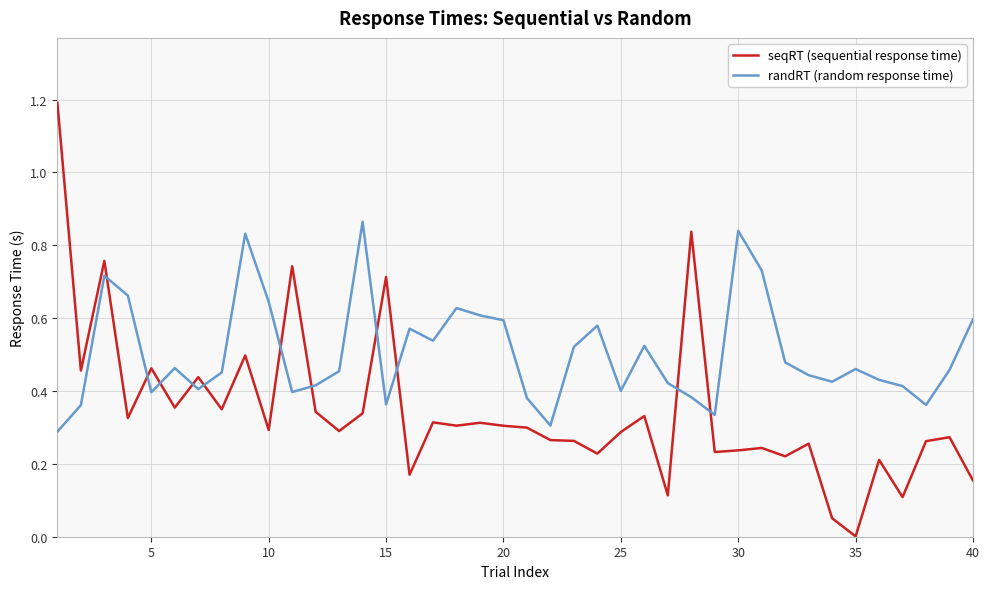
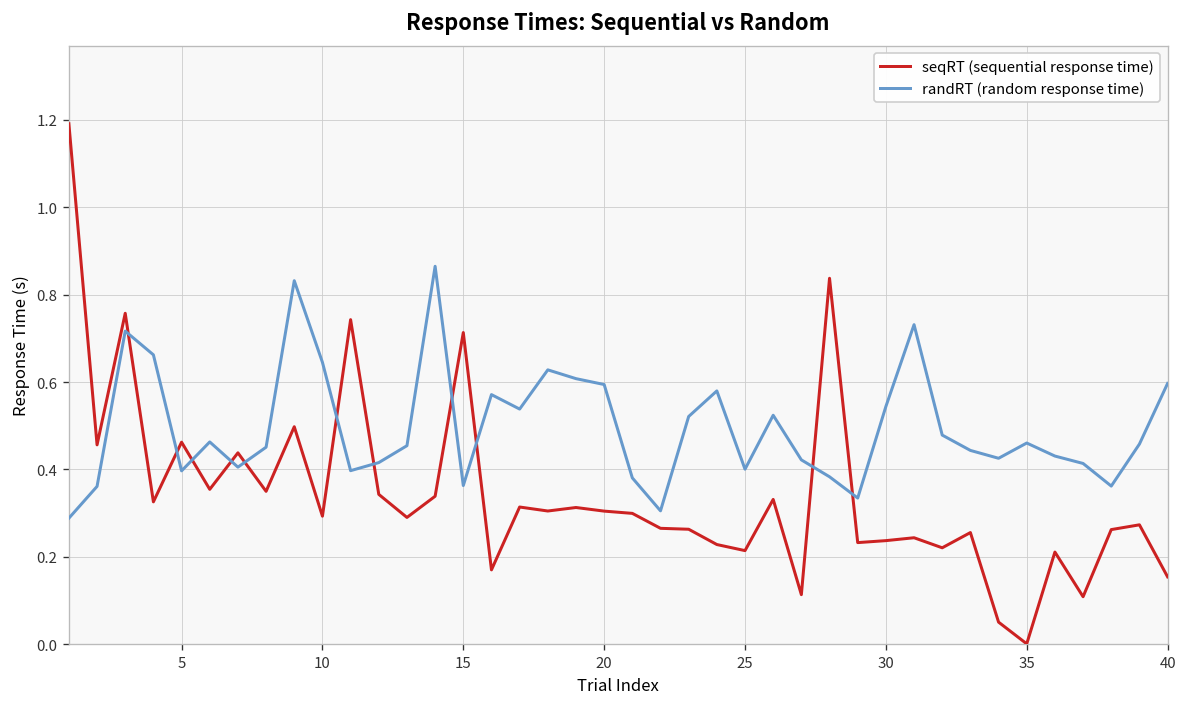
  {
    "seqRT (sequential response time)": {
      "5": 0.46,
      "10": 0.29,
      "15": 0.71,
      "20": 0.30,
-     "25": 0.29,
+     "25": 0.21,
      "30": 0.24,
      "35": 0.00,
      "40": 0.15
    },
    "randRT (random response time)": {
      "5": 0.40,
      "10": 0.65,
      "15": 0.36,
      "20": 0.59,
      "25": 0.40,
-     "30": 0.84,
+     "30": 0.54,
      "35": 0.46,
      "40": 0.60
    }
  }
